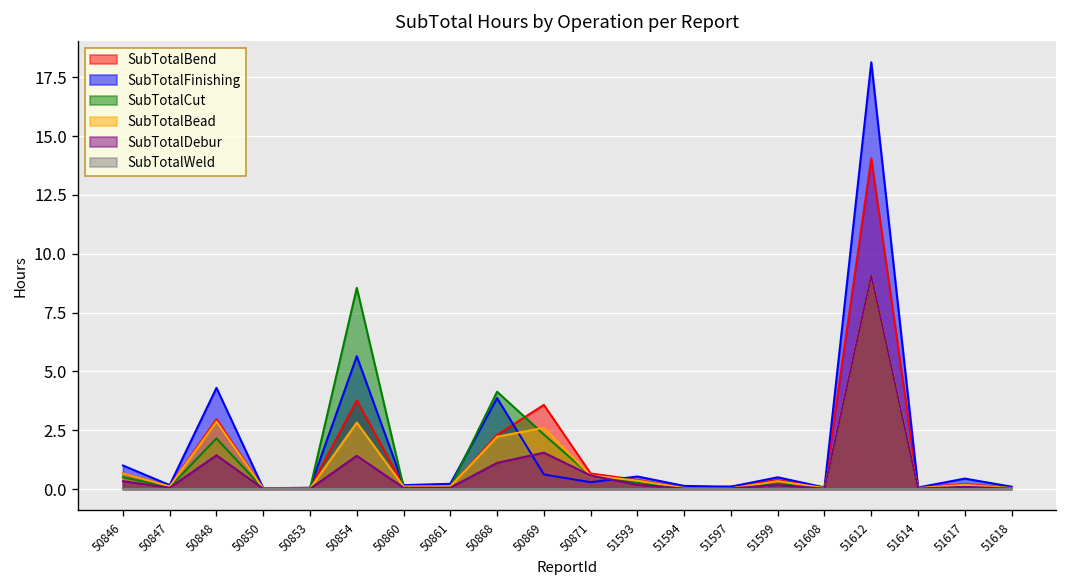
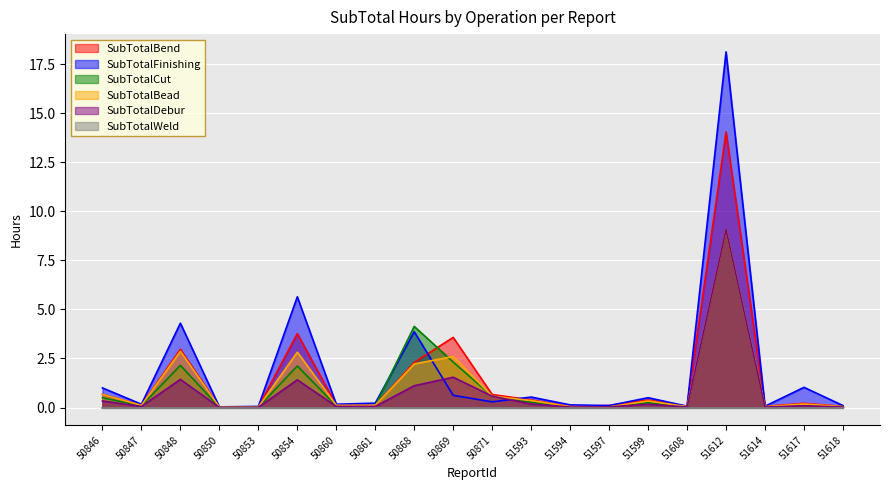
  {
    "SubTotalBend": {
      "50854": 3.8,
      "50869": 3.6,
      "51612": 14.1
    },
    "SubTotalFinishing": {
      "50846": 1.0,
      "50848": 4.3,
      "50854": 5.6,
      "50868": 3.9,
      "50869": 0.6,
      "50871": 0.3,
      "51593": 0.5,
      "51612": 18.1,
-     "51617": 0.4
+     "51617": 1.0
    },
    "SubTotalCut": {
      "50846": 0.5,
      "50848": 2.2,
-     "50854": 8.6,
+     "50854": 2.1,
      "50868": 4.1,
      "50869": 2.3
    },
    "SubTotalBead": {
      "50854": 2.8,
      "50869": 2.6
    },
    "SubTotalDebur": {
      "50846": 0.3,
      "50848": 1.4,
      "50854": 1.4,
      "50868": 1.1,
      "50869": 1.5
    },
    "SubTotalWeld": {
      "50846": 0.0,
      "50848": 0.0,
      "50854": 0.0,
      "50868": 0.0,
      "50869": 0.0,
      "50871": 0.0,
      "51593": 0.0,
      "51599": 0.0,
      "51612": 0.0
    }
  }
